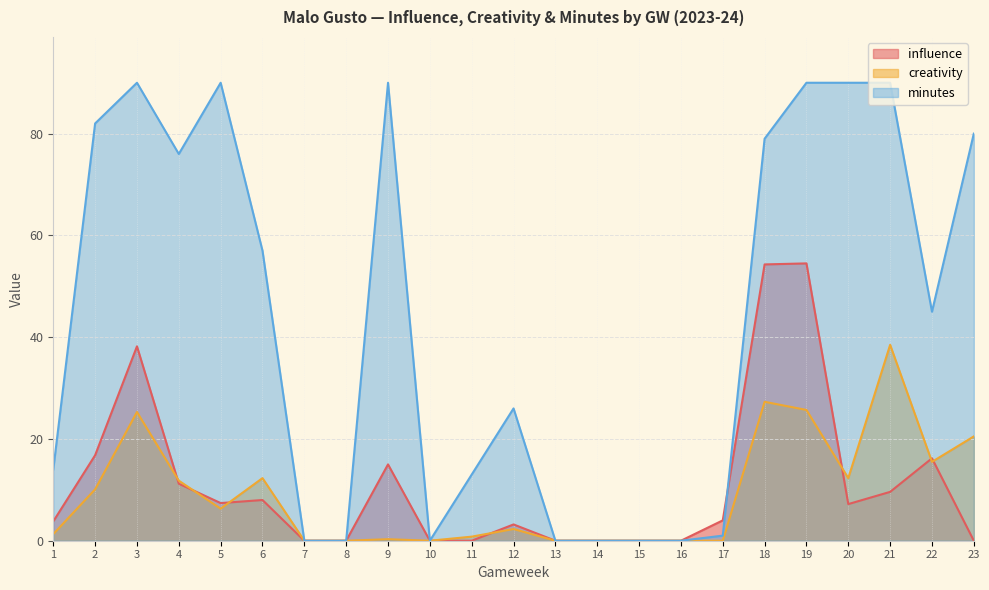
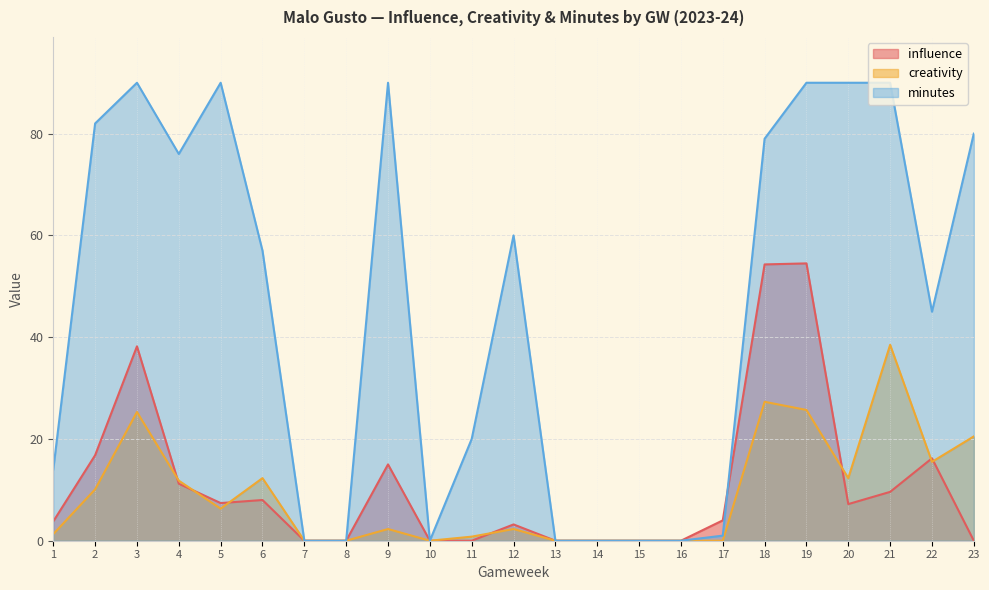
  {
    "influence": {
      "1": 4,
      "2": 17,
      "3": 38,
      "4": 11,
      "5": 7,
      "6": 8,
      "9": 15,
      "11": 0,
      "12": 3,
      "17": 4,
      "18": 54,
      "19": 55,
      "20": 7,
      "21": 10,
      "22": 16,
      "23": 0
    },
    "creativity": {
      "1": 1,
      "2": 10,
      "3": 25,
      "4": 12,
      "5": 6,
      "6": 12,
-     "9": 0,
+     "9": 2,
      "11": 1,
      "12": 2,
      "17": 0,
      "18": 27,
      "19": 26,
      "20": 12,
      "21": 39,
      "22": 16,
      "23": 21
    },
    "minutes": {
      "1": 14,
      "2": 82,
      "3": 90,
      "4": 76,
      "5": 90,
      "6": 57,
      "9": 90,
-     "11": 13,
-     "12": 26,
+     "11": 20,
+     "12": 60,
      "17": 1,
      "18": 79,
      "19": 90,
      "20": 90,
      "22": 45,
      "23": 80
    }
  }
